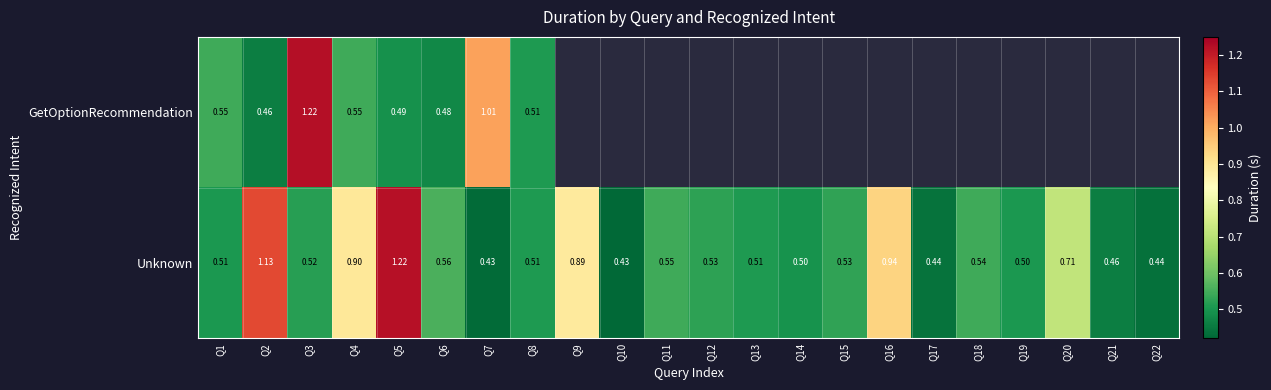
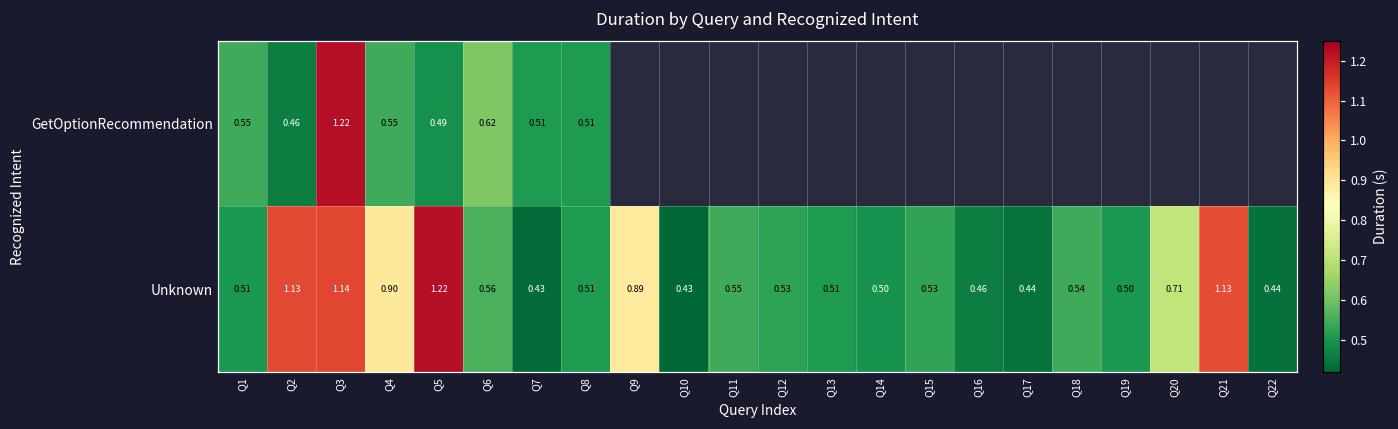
  {
    "GetOptionRecommendation": {
      "Q1": 0.55,
      "Q2": 0.46,
      "Q3": 1.22,
      "Q4": 0.55,
      "Q5": 0.49,
-     "Q6": 0.48,
-     "Q7": 1.01,
+     "Q6": 0.62,
+     "Q7": 0.51,
      "Q8": 0.51
    },
    "Unknown": {
      "Q1": 0.51,
      "Q2": 1.13,
-     "Q3": 0.52,
+     "Q3": 1.14,
      "Q4": 0.90,
      "Q5": 1.22,
      "Q6": 0.56,
      "Q7": 0.43,
      "Q8": 0.51,
      "Q9": 0.89,
      "Q10": 0.43,
      "Q11": 0.55,
      "Q12": 0.53,
      "Q13": 0.51,
      "Q14": 0.50,
      "Q15": 0.53,
-     "Q16": 0.94,
+     "Q16": 0.46,
      "Q17": 0.44,
      "Q18": 0.54,
      "Q19": 0.50,
      "Q20": 0.71,
-     "Q21": 0.46,
+     "Q21": 1.13,
      "Q22": 0.44
    }
  }
